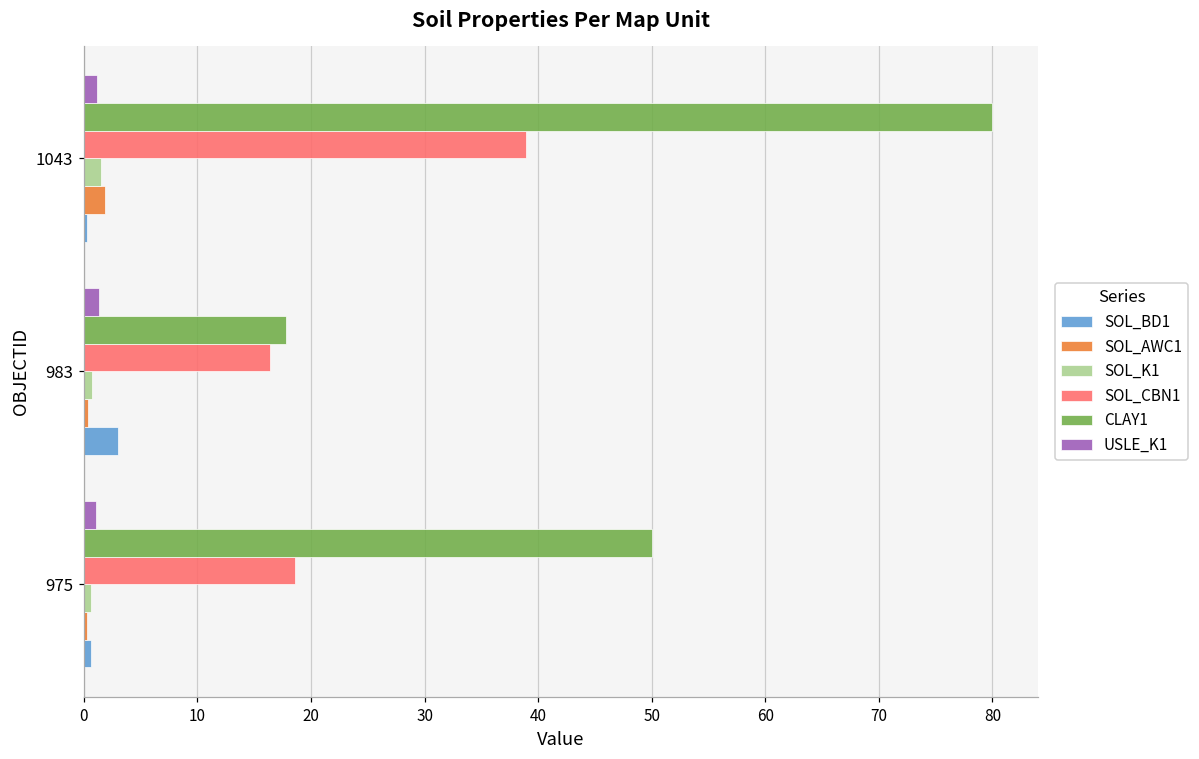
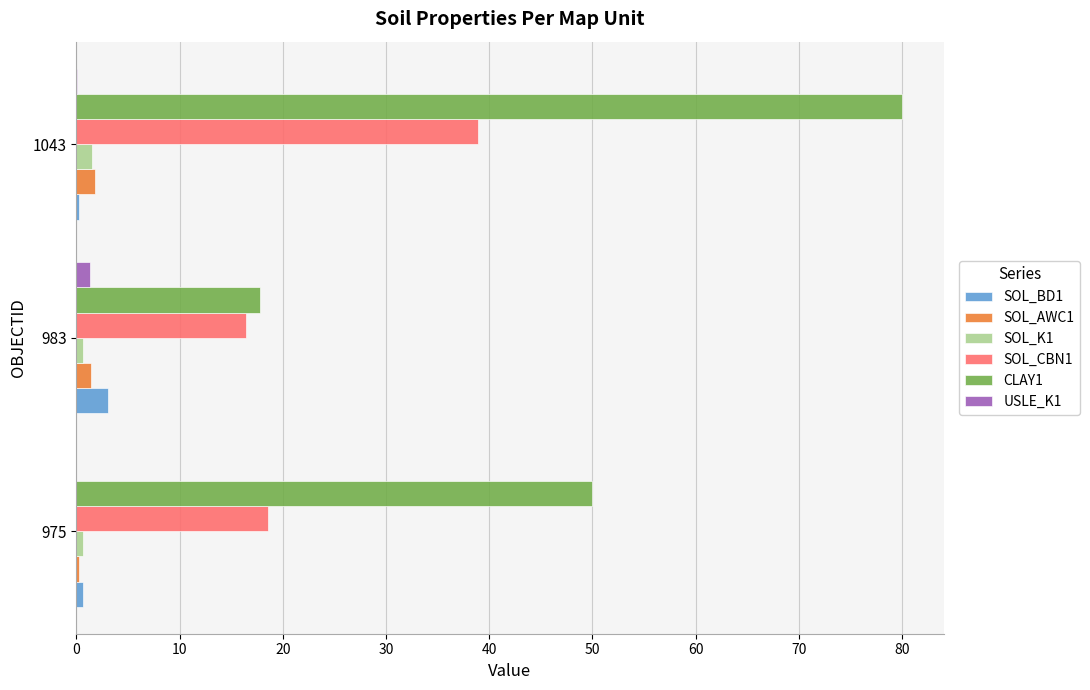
  {
    "SOL_BD1": {
      "1043": 0.3,
      "983": 3.0,
      "975": 0.7
    },
    "SOL_AWC1": {
      "1043": 1.8,
-     "983": 0.4,
+     "983": 1.4,
      "975": 0.3
    },
    "SOL_K1": {
      "1043": 1.5,
      "983": 0.7,
      "975": 0.7
    },
    "SOL_CBN1": {
      "1043": 38.9,
      "983": 16.4,
      "975": 18.6
    },
    "CLAY1": {
      "1043": 80.0,
      "983": 17.8,
      "975": 50.0
    },
    "USLE_K1": {
-     "1043": 1.1,
+     "1043": 0.0,
      "983": 1.3,
-     "975": 1.1
+     "975": 0.0
    }
  }
